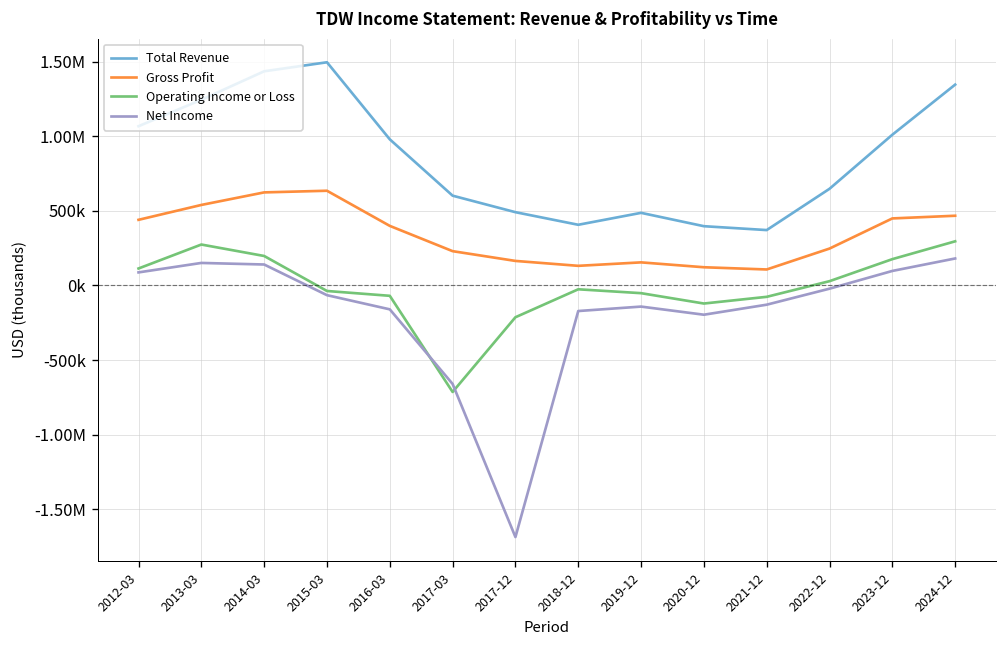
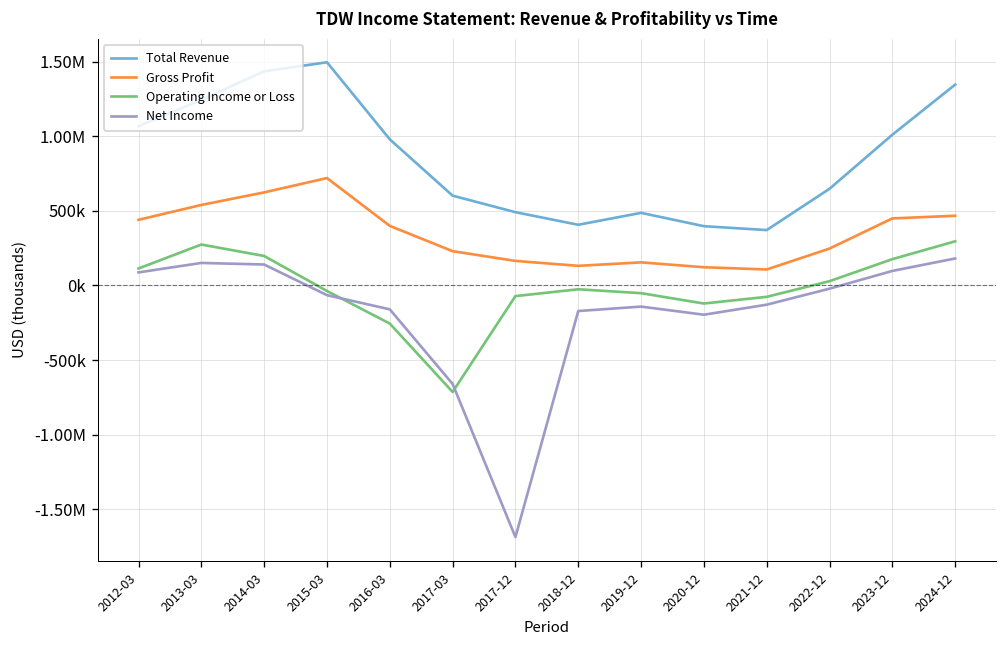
  {
    "Gross Profit": {
      "2012-03": 440000,
      "2013-03": 540000,
      "2014-03": 620000,
-     "2015-03": 630000,
+     "2015-03": 720000,
      "2016-03": 400000,
      "2017-03": 230000,
      "2017-12": 160000,
      "2018-12": 130000,
      "2019-12": 150000,
      "2020-12": 120000,
      "2021-12": 110000,
      "2022-12": 250000,
      "2023-12": 450000,
      "2024-12": 470000
    },
    "Operating Income or Loss": {
      "2012-03": 110000,
      "2013-03": 270000,
      "2014-03": 200000,
      "2015-03": -40000,
-     "2016-03": -70000,
+     "2016-03": -260000,
      "2017-03": -710000,
-     "2017-12": -210000,
+     "2017-12": -70000,
      "2018-12": -30000,
      "2019-12": -50000,
      "2020-12": -120000,
      "2021-12": -80000,
      "2022-12": 30000,
      "2023-12": 180000,
      "2024-12": 300000
    }
  }
